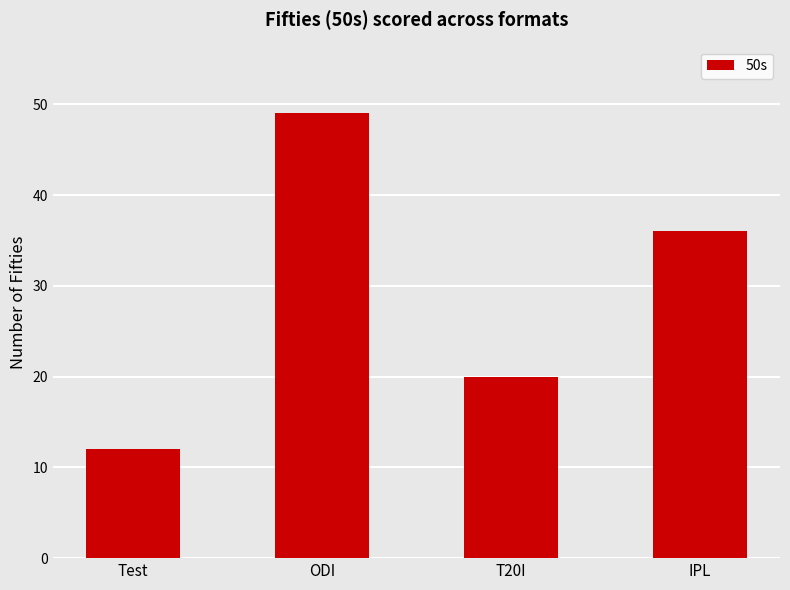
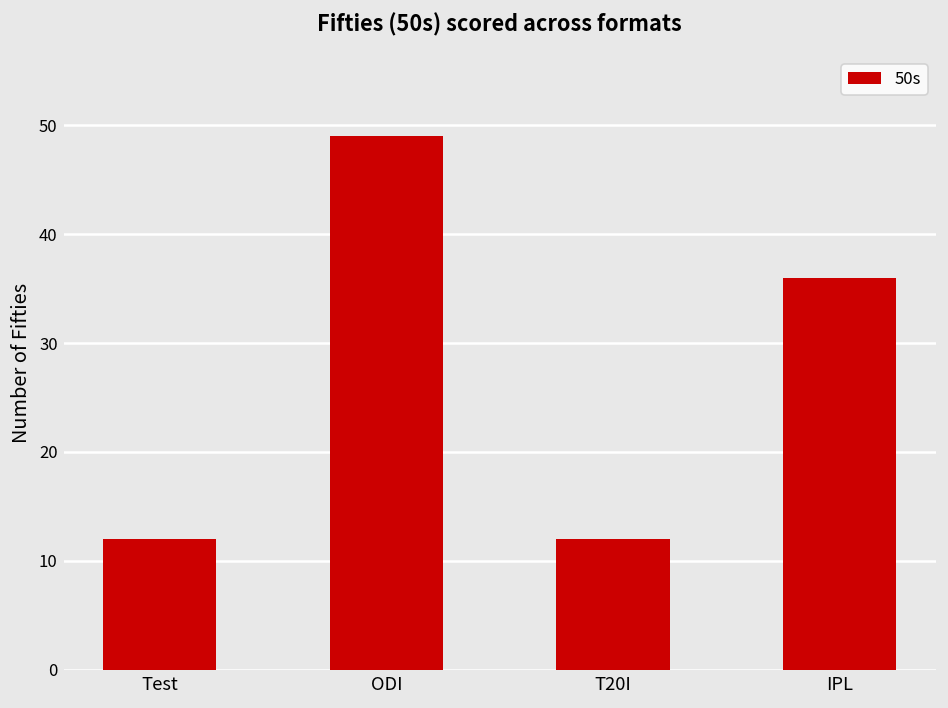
  {
    "Test": 12,
    "ODI": 49,
-   "T20I": 20,
+   "T20I": 12,
    "IPL": 36
  }
